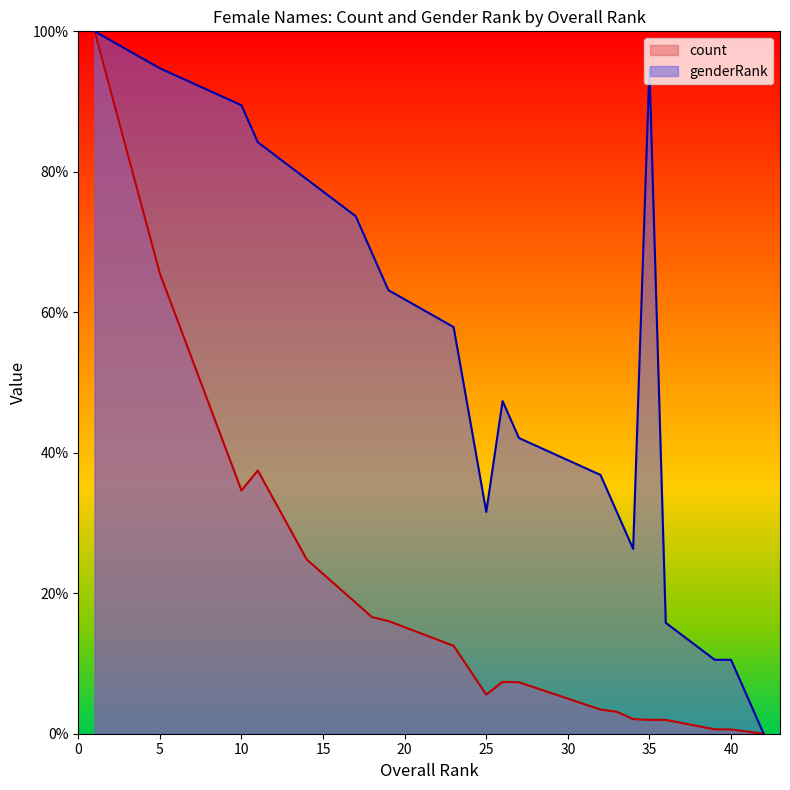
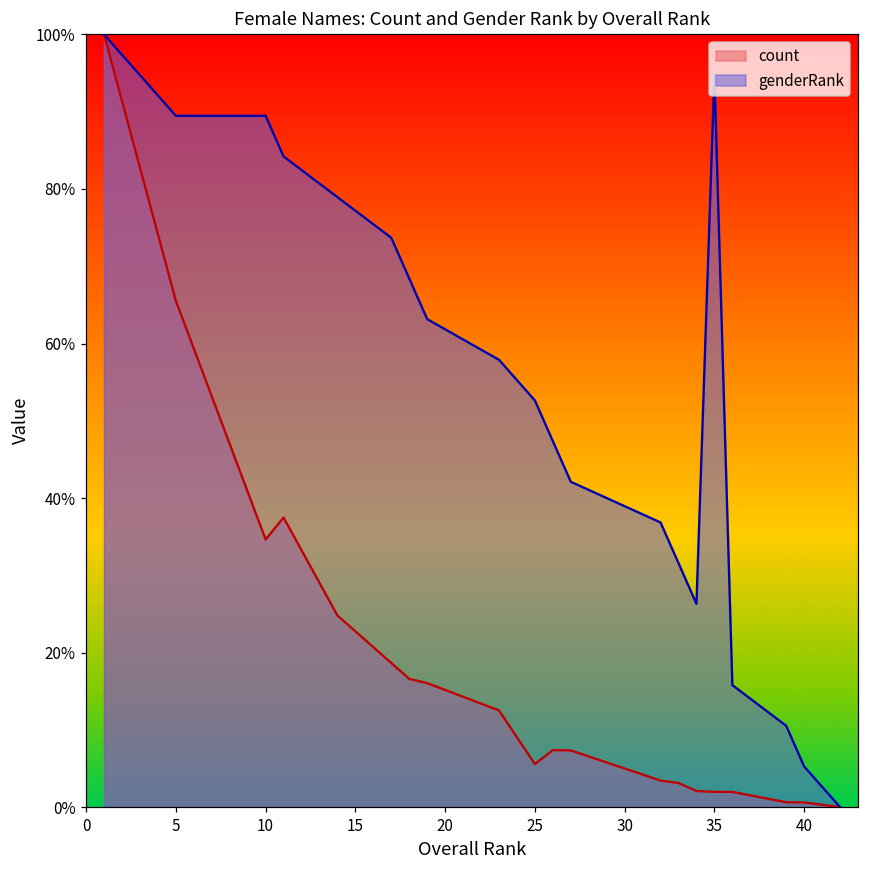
  {
    "count": {
      "5": "66%",
      "10": "35%",
      "25": "6%",
      "35": "2%",
      "40": "1%"
    },
    "genderRank": {
-     "5": "95%",
+     "5": "89%",
      "10": "89%",
-     "25": "32%",
-     "40": "11%"
+     "25": "53%",
+     "40": "5%"
    }
  }
